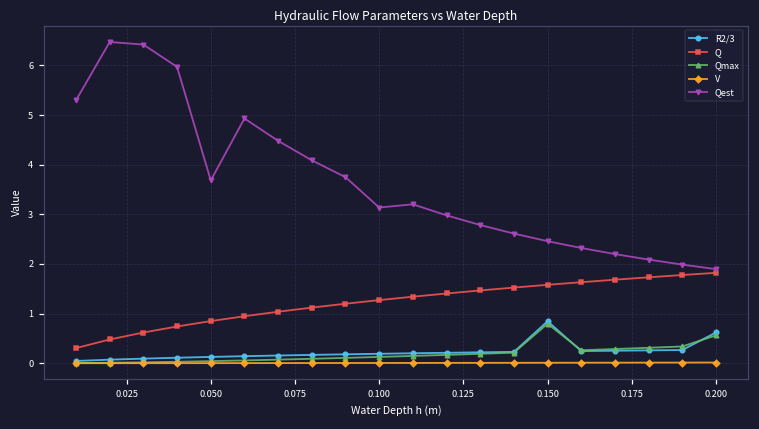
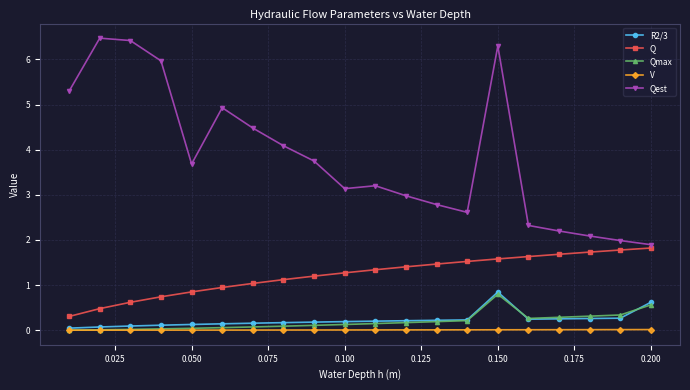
  {
    "R2/3": {
      "0.050": 0.1,
      "0.100": 0.2,
      "0.200": 0.6
    },
    "Q": {
      "0.050": 0.8,
      "0.100": 1.3,
      "0.150": 1.6,
      "0.200": 1.8
    },
    "Qmax": {
      "0.100": 0.1,
      "0.200": 0.6
    },
    "V": {
      "0.100": 0.0,
      "0.150": 0.0,
      "0.200": 0.0
    },
    "Qest": {
      "0.050": 3.7,
      "0.100": 3.1,
-     "0.150": 2.5,
+     "0.150": 6.3,
      "0.200": 1.9
    }
  }
